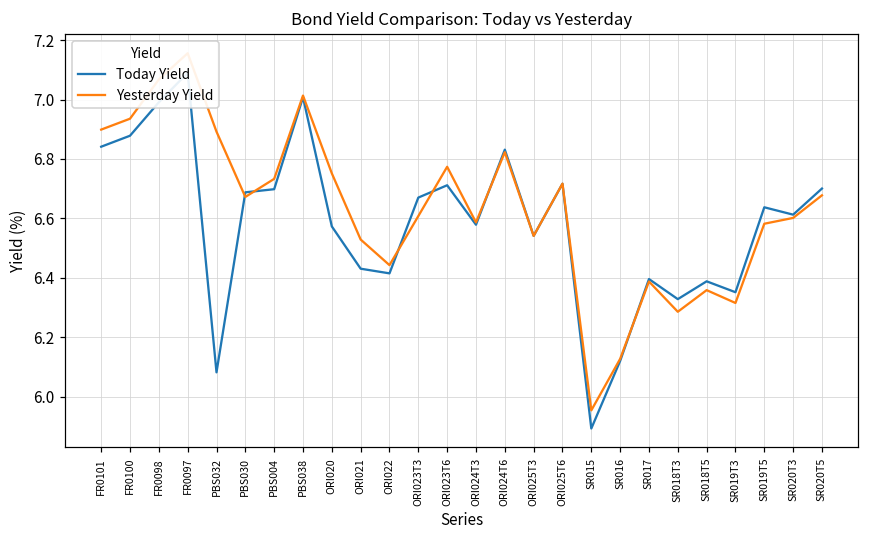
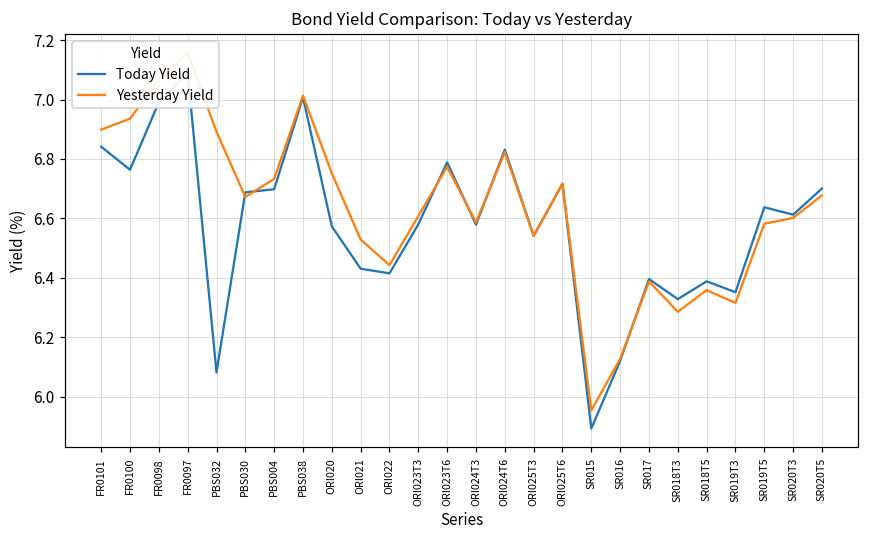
  {
    "Today Yield": {
      "FR0101": 6.84,
-     "FR0100": 6.88,
+     "FR0100": 6.76,
      "PBS032": 6.08,
      "PBS030": 6.69,
      "PBS004": 6.70,
      "ORI020": 6.57,
      "ORI021": 6.43,
      "ORI022": 6.41,
-     "ORI023T3": 6.67,
-     "ORI023T6": 6.71,
+     "ORI023T3": 6.58,
+     "ORI023T6": 6.79,
      "SR015": 5.89,
      "SR018T3": 6.33,
      "SR018T5": 6.39,
      "SR019T3": 6.35,
      "SR019T5": 6.64,
      "SR020T3": 6.61,
      "SR020T5": 6.70
    },
    "Yesterday Yield": {
      "FR0101": 6.90,
      "FR0100": 6.94,
      "PBS032": 6.89,
      "PBS030": 6.67,
      "PBS004": 6.73,
      "ORI020": 6.75,
      "ORI021": 6.53,
      "ORI022": 6.44,
      "ORI023T3": 6.61,
      "ORI023T6": 6.77,
      "SR015": 5.95,
      "SR018T3": 6.29,
      "SR018T5": 6.36,
      "SR019T3": 6.32,
      "SR019T5": 6.58,
      "SR020T3": 6.60,
      "SR020T5": 6.68
    }
  }
